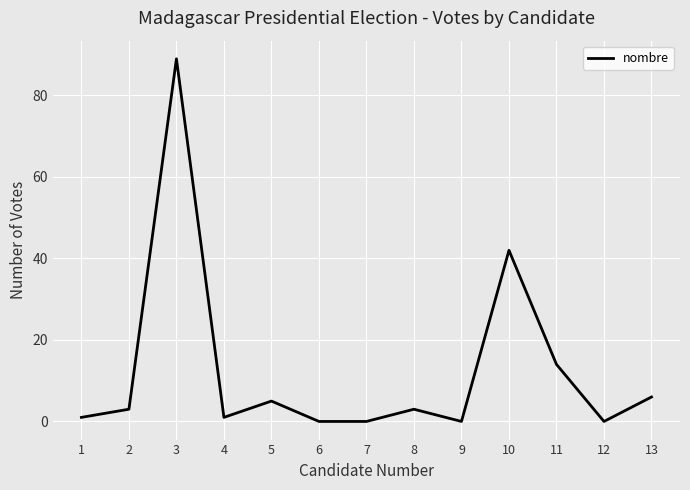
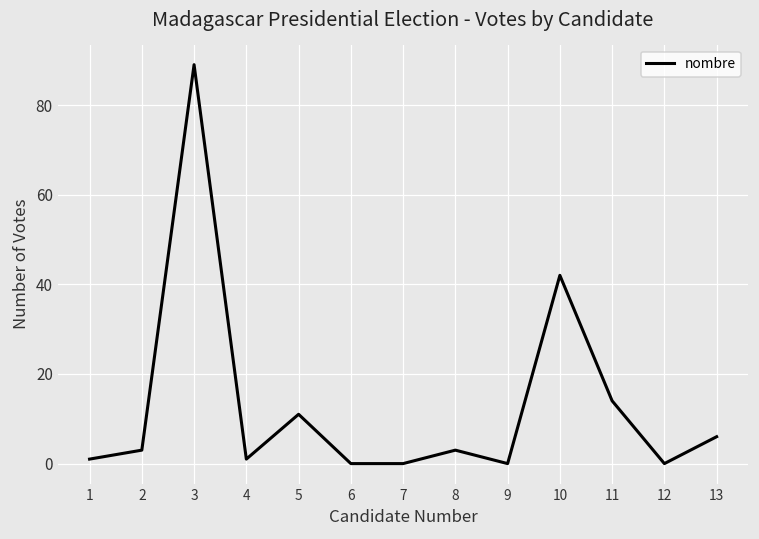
  {
    "1": 1,
    "2": 3,
    "3": 89,
    "4": 1,
-   "5": 5,
+   "5": 11,
    "6": 0,
    "7": 0,
    "8": 3,
    "9": 0,
    "10": 42,
    "11": 14,
    "12": 0,
    "13": 6
  }
